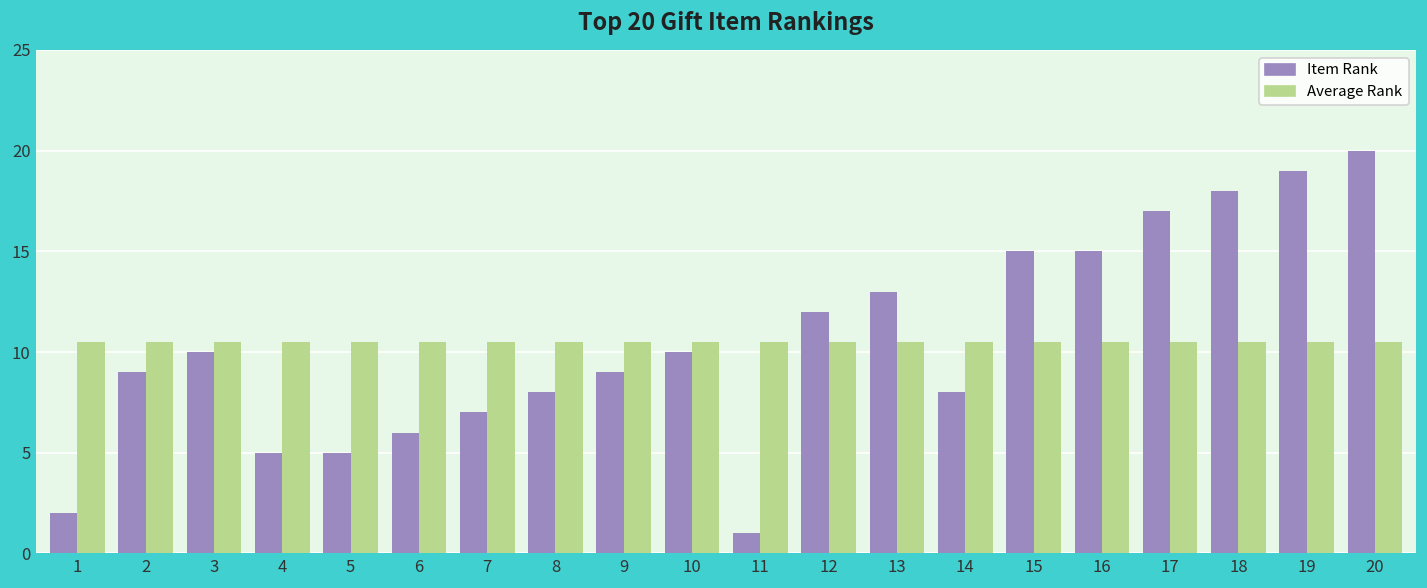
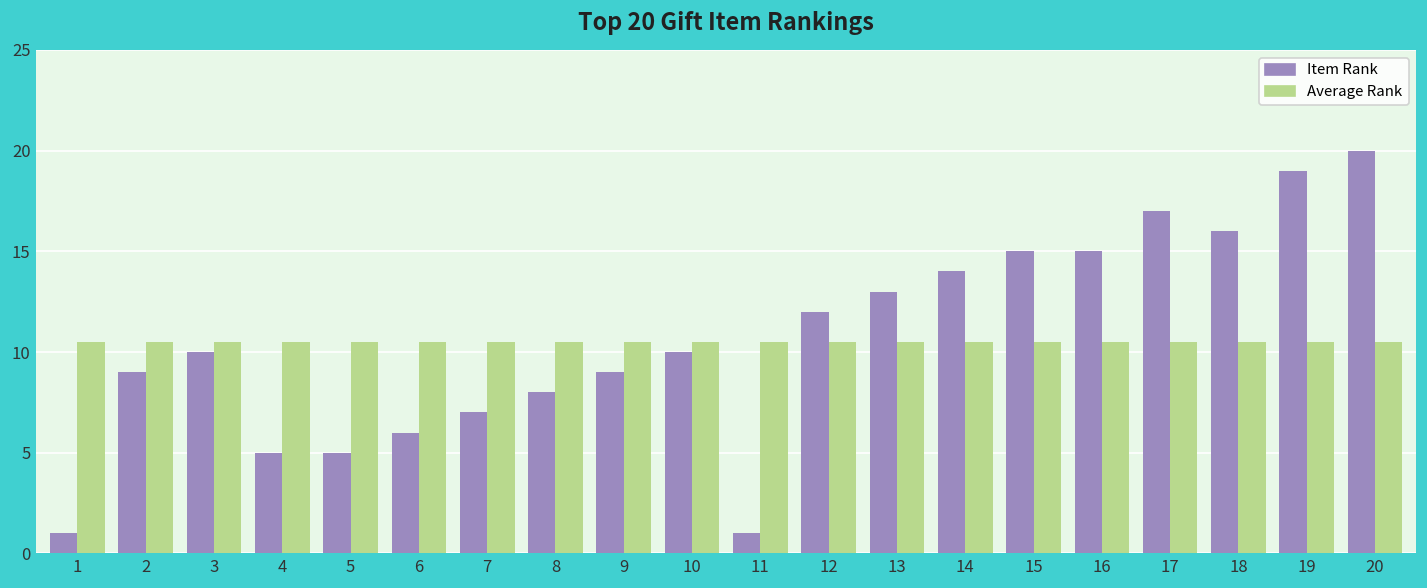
  {
    "Item Rank": {
-     "1": 2,
+     "1": 1,
      "2": 9,
      "3": 10,
      "4": 5,
      "5": 5,
      "6": 6,
      "7": 7,
      "8": 8,
      "9": 9,
      "10": 10,
      "11": 1,
      "12": 12,
      "13": 13,
-     "14": 8,
+     "14": 14,
      "15": 15,
      "16": 15,
      "17": 17,
-     "18": 18,
+     "18": 16,
      "19": 19,
      "20": 20
    },
    "Average Rank": {
      "1": 10.5,
      "2": 10.5,
      "3": 10.5,
      "4": 10.5,
      "5": 10.5,
      "6": 10.5,
      "7": 10.5,
      "8": 10.5,
      "9": 10.5,
      "10": 10.5,
      "11": 10.5,
      "12": 10.5,
      "13": 10.5,
      "14": 10.5,
      "15": 10.5,
      "16": 10.5,
      "17": 10.5,
      "18": 10.5,
      "19": 10.5,
      "20": 10.5
    }
  }
